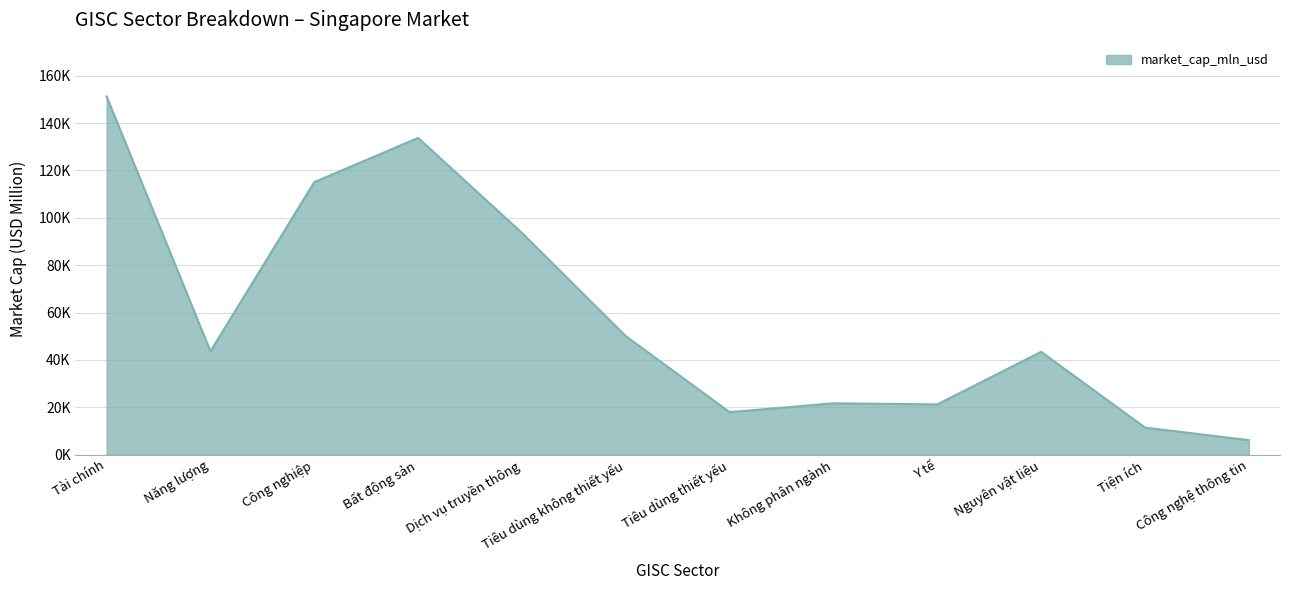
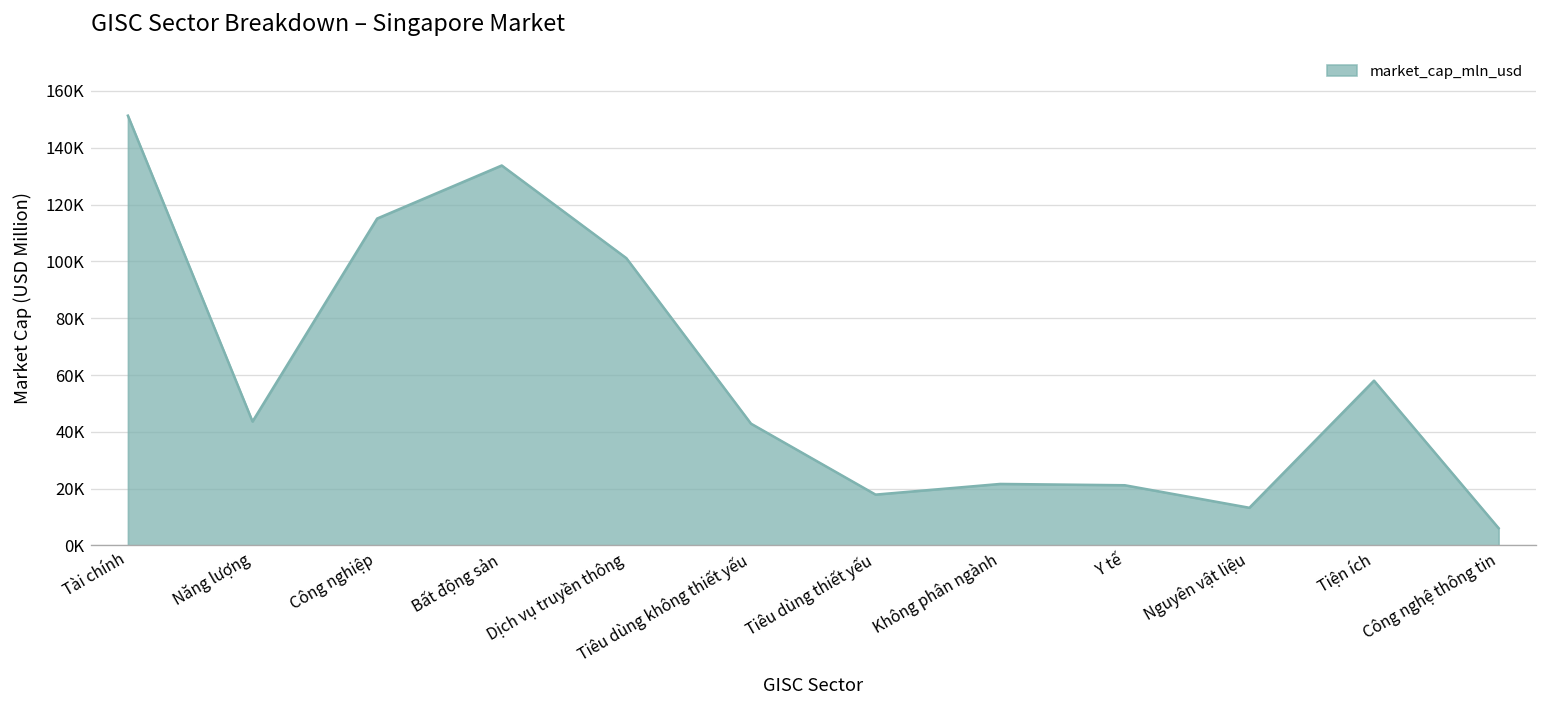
  {
    "Tài chính": 151000,
    "Năng lượng": 44000,
    "Công nghiệp": 115000,
    "Bất động sản": 134000,
-   "Dịch vụ truyền thông": 94000,
-   "Tiêu dùng không thiết yếu": 50000,
+   "Dịch vụ truyền thông": 101000,
+   "Tiêu dùng không thiết yếu": 43000,
    "Tiêu dùng thiết yếu": 18000,
    "Không phân ngành": 22000,
    "Y tế": 21000,
-   "Nguyên vật liệu": 43000,
-   "Tiện ích": 11000,
+   "Nguyên vật liệu": 13000,
+   "Tiện ích": 58000,
    "Công nghệ thông tin": 6000
  }
